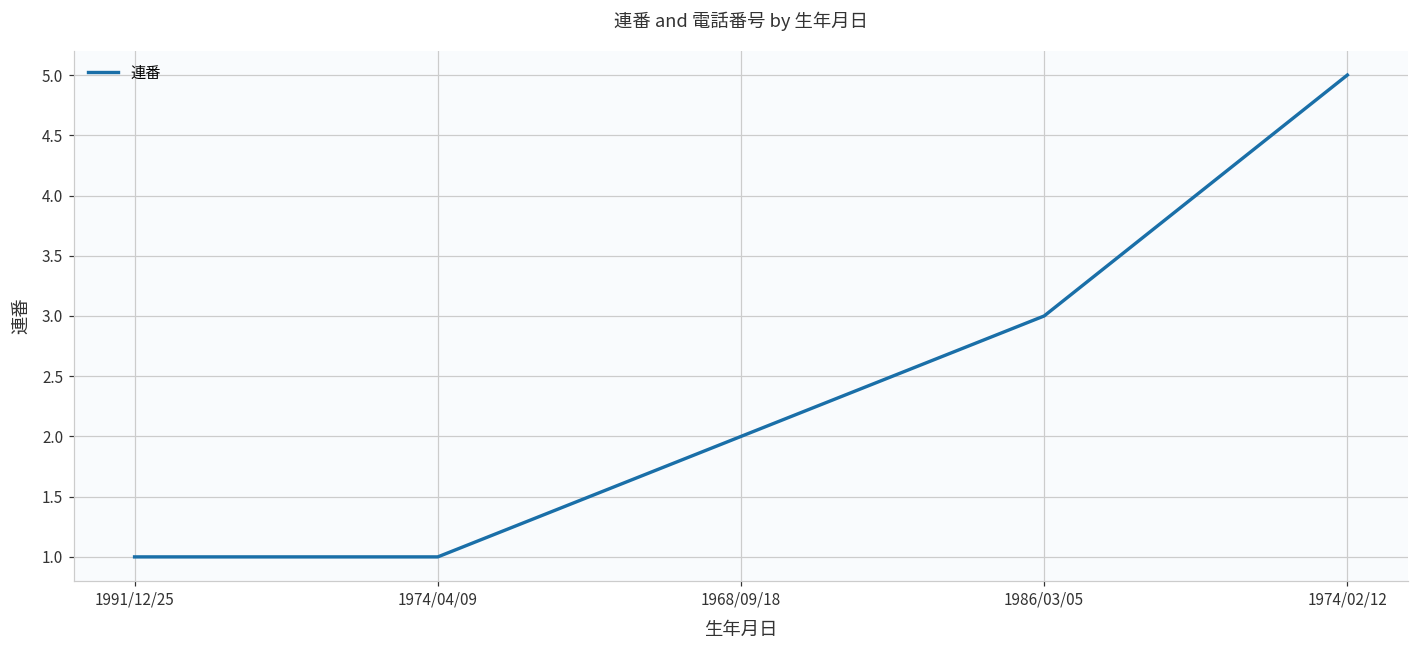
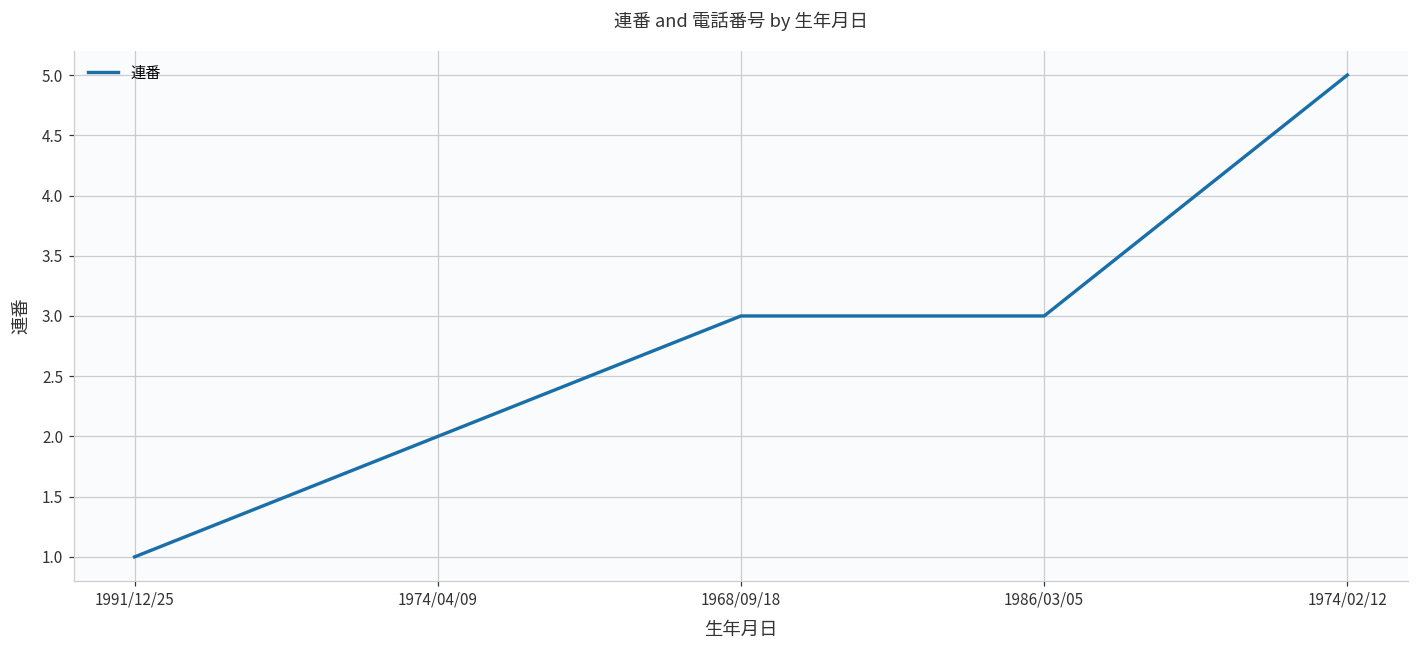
  {
    "1991/12/25": 1,
-   "1974/04/09": 1,
-   "1968/09/18": 2,
+   "1974/04/09": 2,
+   "1968/09/18": 3,
    "1986/03/05": 3,
    "1974/02/12": 5
  }
